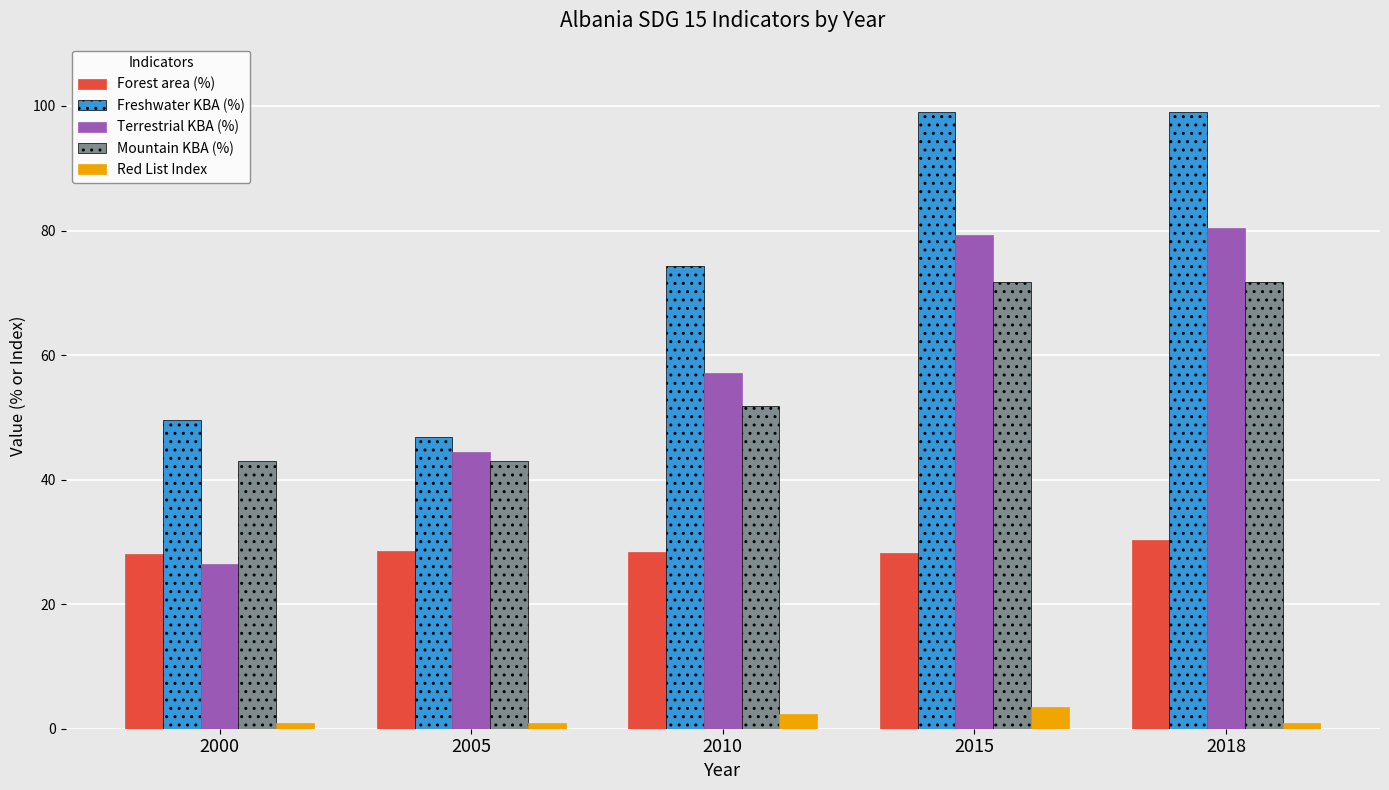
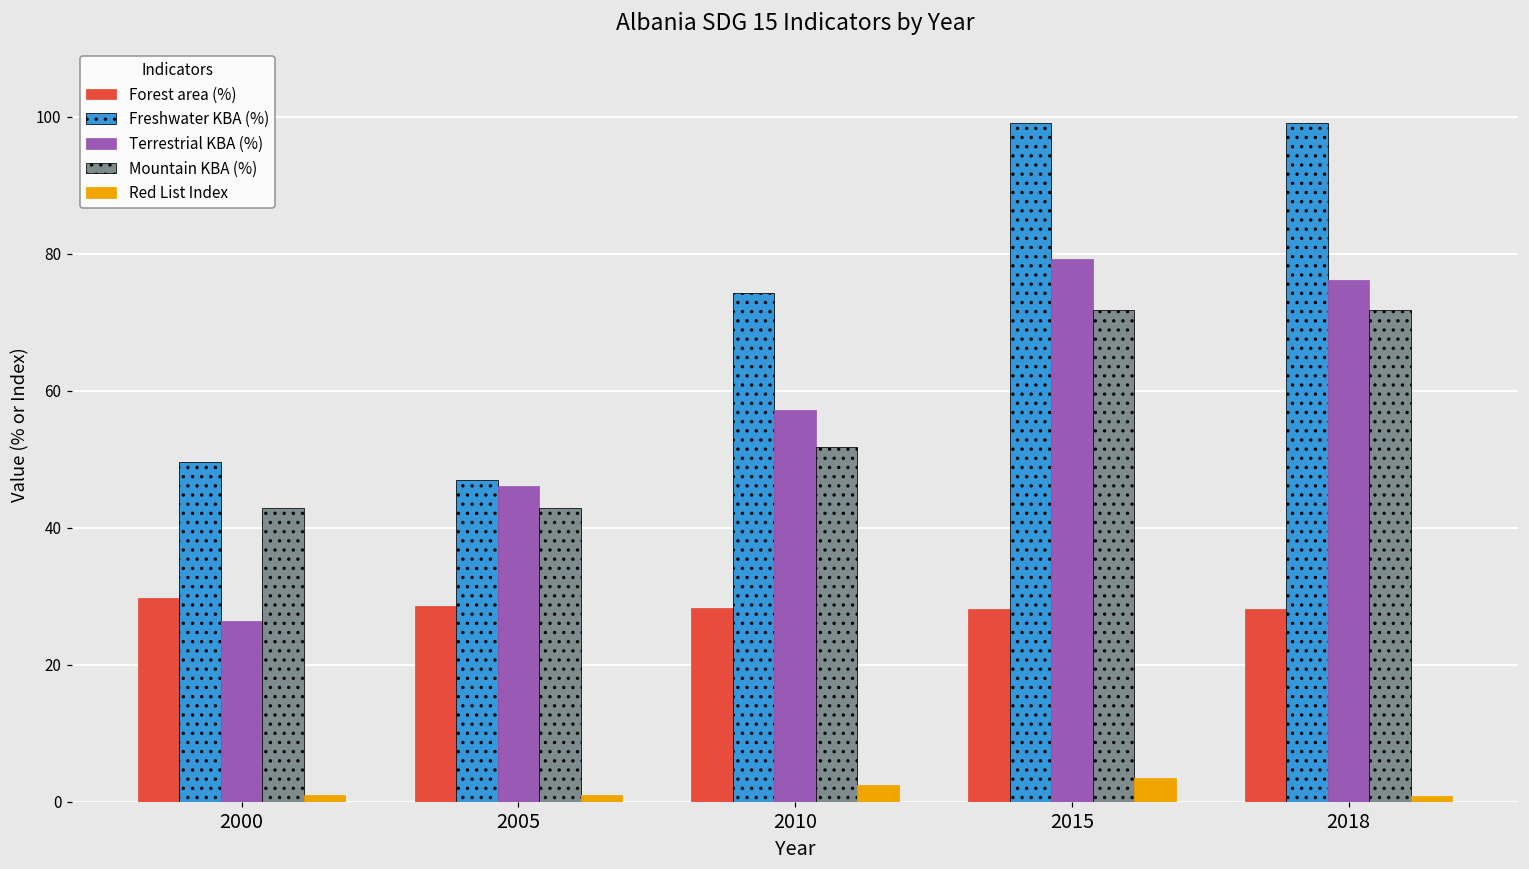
  {
    "Forest area (%)": {
-     "2000": 28,
+     "2000": 30,
      "2005": 29,
      "2010": 28,
      "2015": 28,
-     "2018": 30
+     "2018": 28
    },
    "Freshwater KBA (%)": {
      "2000": 50,
      "2005": 47,
      "2010": 74,
      "2015": 99,
      "2018": 99
    },
    "Terrestrial KBA (%)": {
      "2000": 26,
-     "2005": 44,
+     "2005": 46,
      "2010": 57,
      "2015": 79,
-     "2018": 80
+     "2018": 76
    },
    "Mountain KBA (%)": {
      "2000": 43,
      "2005": 43,
      "2010": 52,
      "2015": 72,
      "2018": 72
    },
    "Red List Index": {
      "2000": 1,
      "2005": 1,
      "2010": 2,
      "2015": 3,
      "2018": 1
    }
  }
